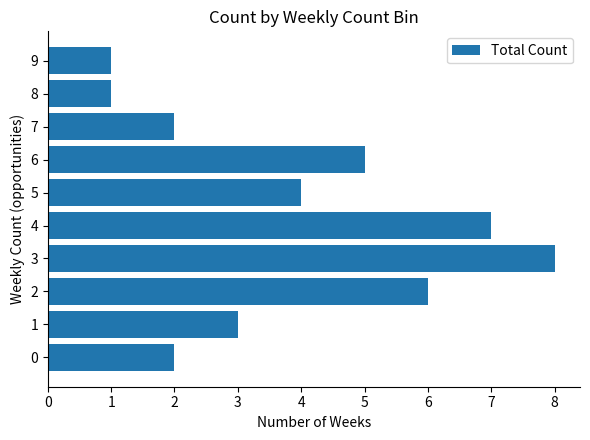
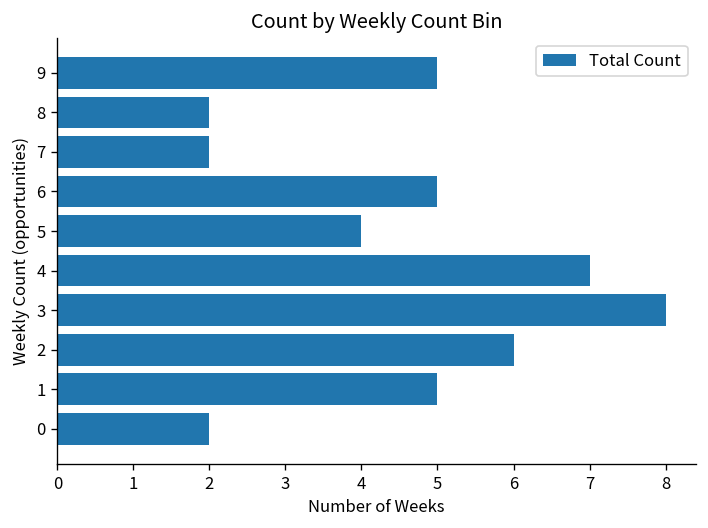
  {
-   "9": 1,
-   "8": 1,
+   "9": 5,
+   "8": 2,
    "7": 2,
    "6": 5,
    "5": 4,
    "4": 7,
    "3": 8,
    "2": 6,
-   "1": 3,
+   "1": 5,
    "0": 2
  }
